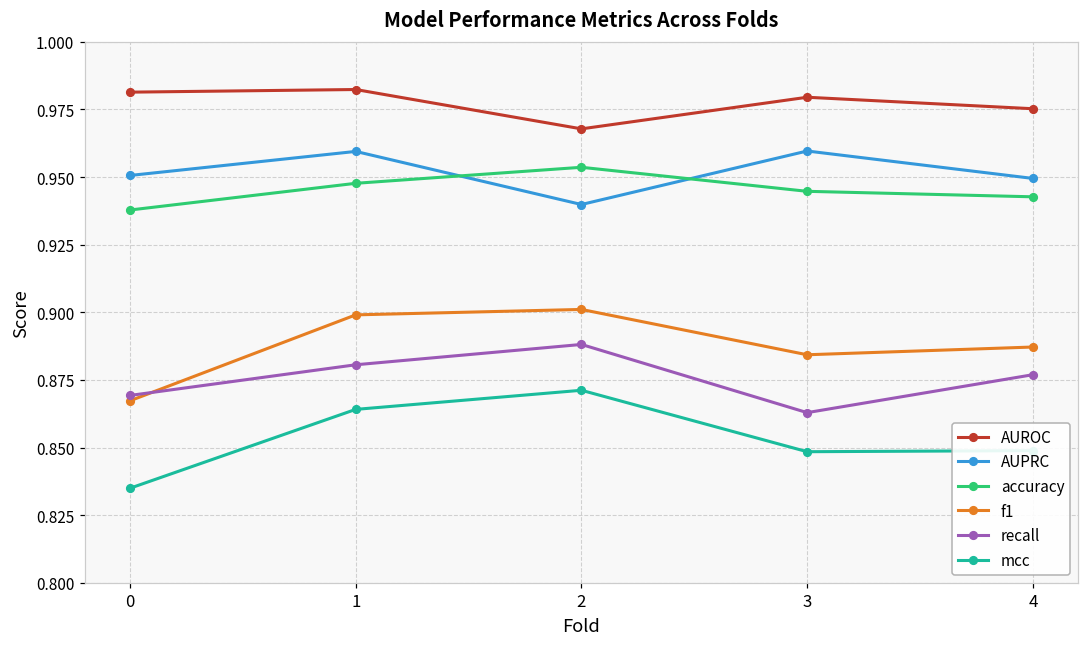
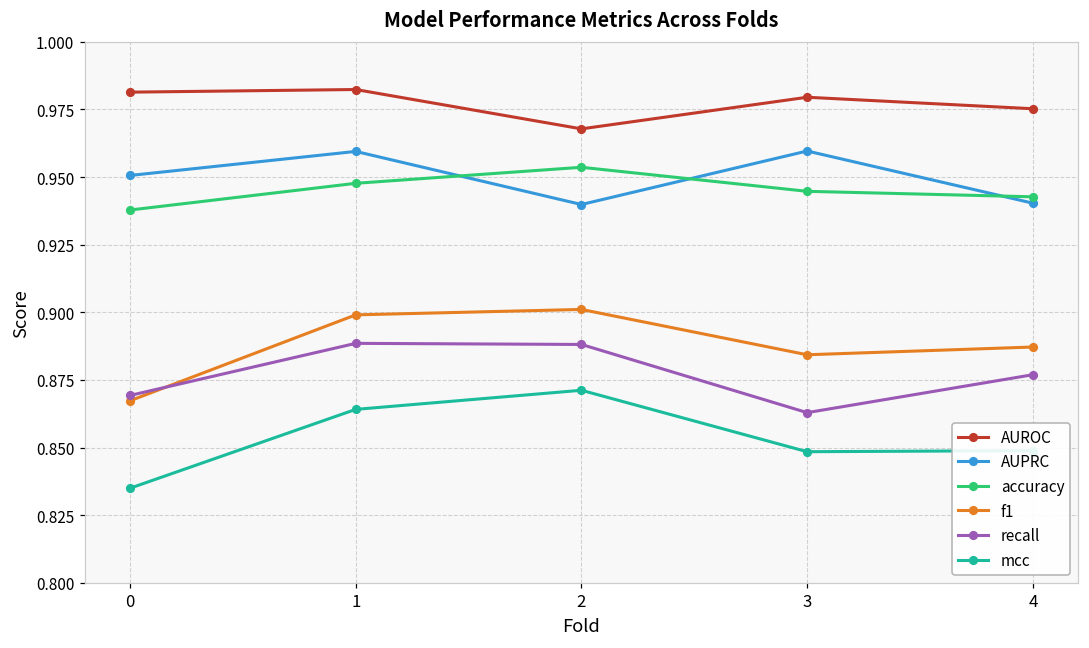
  {
    "AUROC": {
      "0": 0.981,
      "1": 0.982,
      "2": 0.968,
      "3": 0.979,
      "4": 0.975
    },
    "AUPRC": {
      "0": 0.951,
      "1": 0.959,
      "2": 0.940,
      "3": 0.960,
-     "4": 0.949
+     "4": 0.940
    },
    "f1": {
      "0": 0.867,
      "1": 0.899,
      "2": 0.901,
      "3": 0.884,
      "4": 0.887
    },
    "recall": {
      "0": 0.869,
-     "1": 0.881,
+     "1": 0.889,
      "2": 0.888,
      "3": 0.863,
      "4": 0.877
    }
  }
